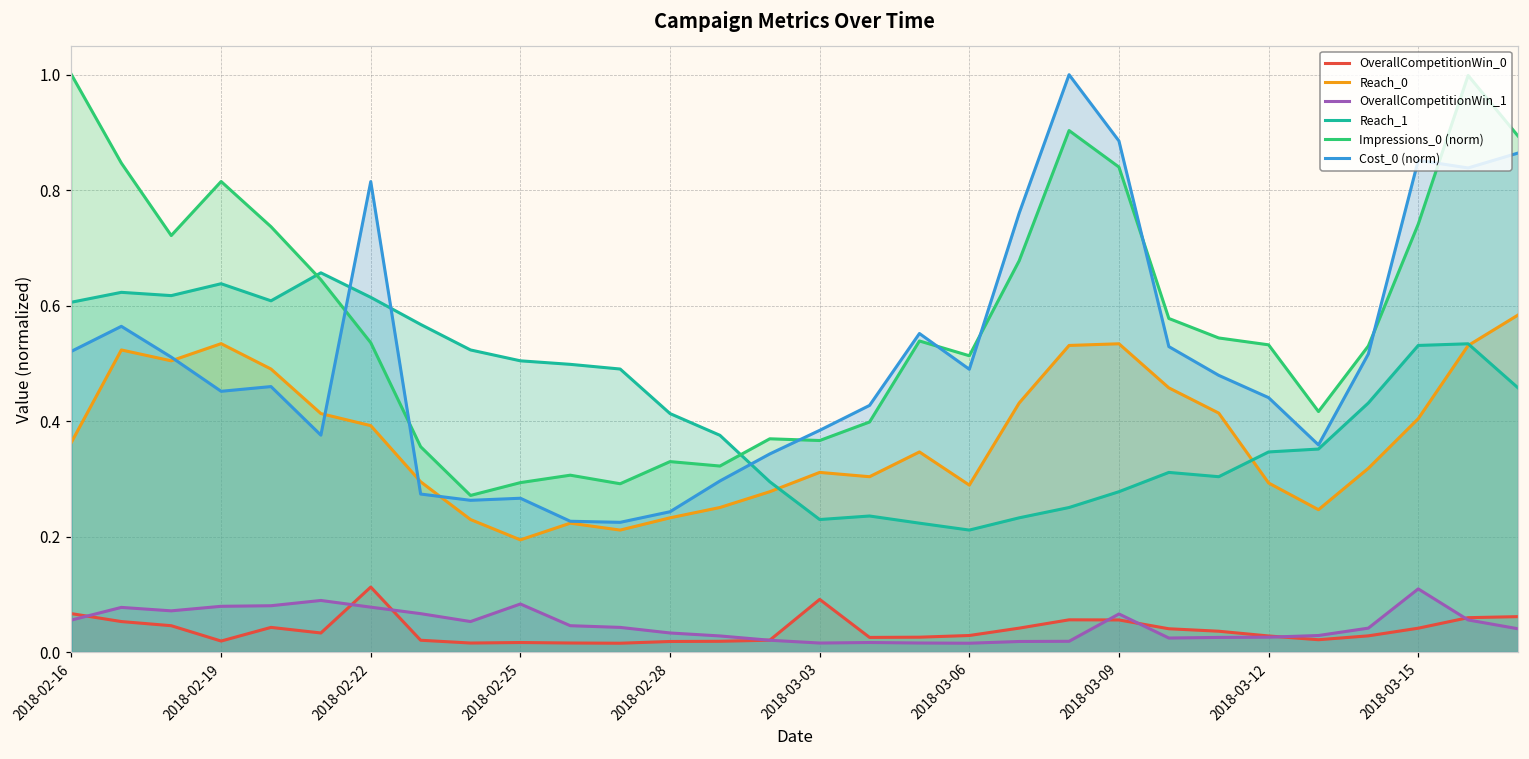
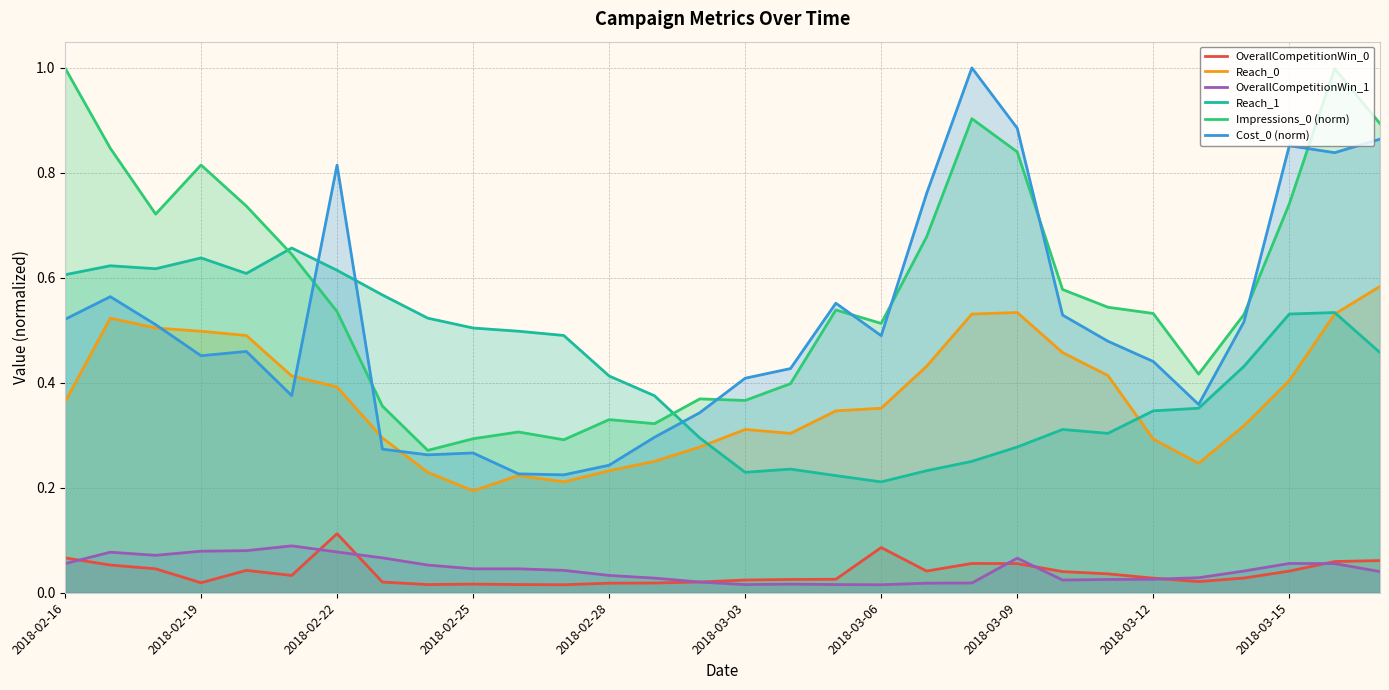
  {
    "OverallCompetitionWin_0": {
      "2018-02-16": 0.07,
      "2018-02-19": 0.02,
      "2018-02-22": 0.11,
      "2018-02-25": 0.02,
      "2018-02-28": 0.02,
-     "2018-03-03": 0.09,
-     "2018-03-06": 0.03,
+     "2018-03-03": 0.02,
+     "2018-03-06": 0.09,
      "2018-03-09": 0.06,
      "2018-03-15": 0.04
    },
    "Reach_0": {
      "2018-02-16": 0.36,
-     "2018-02-19": 0.53,
+     "2018-02-19": 0.50,
      "2018-02-22": 0.39,
      "2018-02-25": 0.19,
      "2018-02-28": 0.23,
      "2018-03-03": 0.31,
-     "2018-03-06": 0.29,
+     "2018-03-06": 0.35,
      "2018-03-09": 0.53,
      "2018-03-12": 0.29,
      "2018-03-15": 0.40
    },
    "OverallCompetitionWin_1": {
      "2018-02-16": 0.06,
      "2018-02-19": 0.08,
      "2018-02-22": 0.08,
-     "2018-02-25": 0.08,
+     "2018-02-25": 0.05,
      "2018-02-28": 0.03,
      "2018-03-03": 0.02,
      "2018-03-06": 0.02,
      "2018-03-09": 0.07,
-     "2018-03-15": 0.11
+     "2018-03-15": 0.06
    },
    "Cost_0 (norm)": {
      "2018-02-16": 0.52,
      "2018-02-19": 0.45,
      "2018-02-22": 0.81,
      "2018-02-25": 0.27,
      "2018-02-28": 0.24,
-     "2018-03-03": 0.38,
+     "2018-03-03": 0.41,
      "2018-03-06": 0.49,
      "2018-03-09": 0.89,
      "2018-03-12": 0.44
    }
  }
